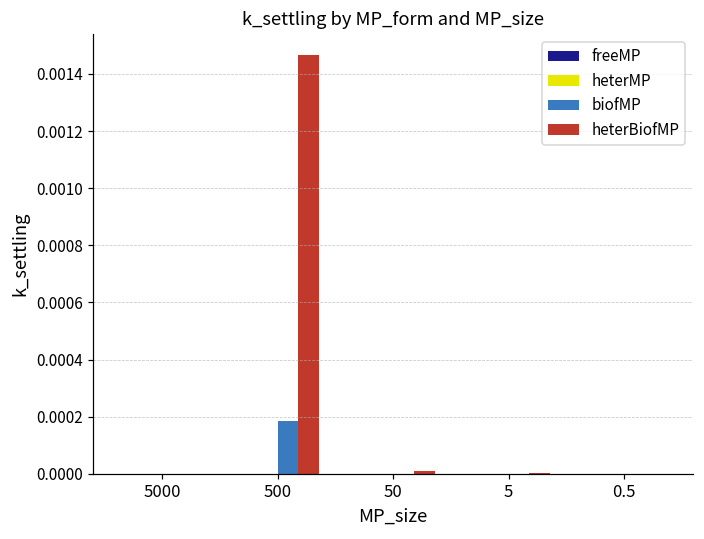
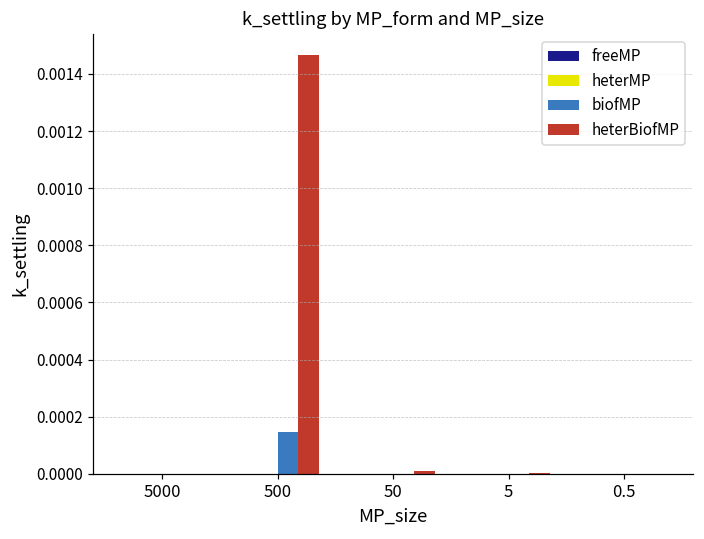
  {
    "freeMP": {
      "5000": 0.00000,
      "500": 0.00000,
      "50": 0.00000,
      "5": 0.00000,
      "0.5": 0.00000
    },
    "heterMP": {
      "5000": 0.00000,
      "500": 0.00000,
      "50": 0.00000,
      "5": 0.00000
    },
    "biofMP": {
      "5000": 0.00000,
-     "500": 0.00019
+     "500": 0.00015
    },
    "heterBiofMP": {
      "5000": 0.00000,
      "500": 0.00146
    }
  }
